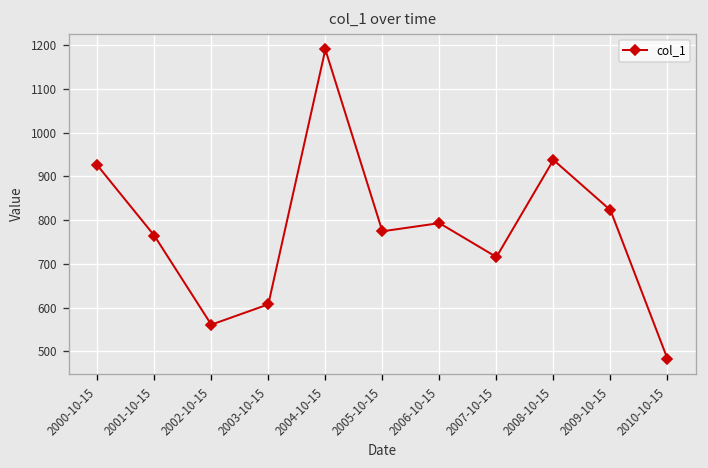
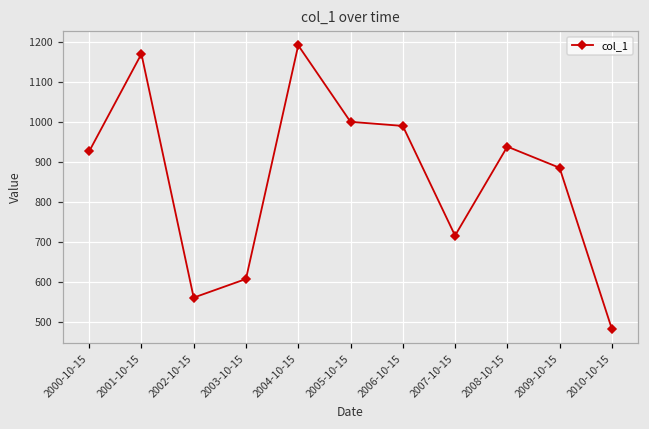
  {
    "2000-10-15": 930,
-   "2001-10-15": 760,
+   "2001-10-15": 1170,
    "2002-10-15": 560,
    "2003-10-15": 610,
    "2004-10-15": 1190,
-   "2005-10-15": 770,
-   "2006-10-15": 790,
+   "2005-10-15": 1000,
+   "2006-10-15": 990,
    "2007-10-15": 720,
    "2008-10-15": 940,
-   "2009-10-15": 820,
+   "2009-10-15": 880,
    "2010-10-15": 480
  }
